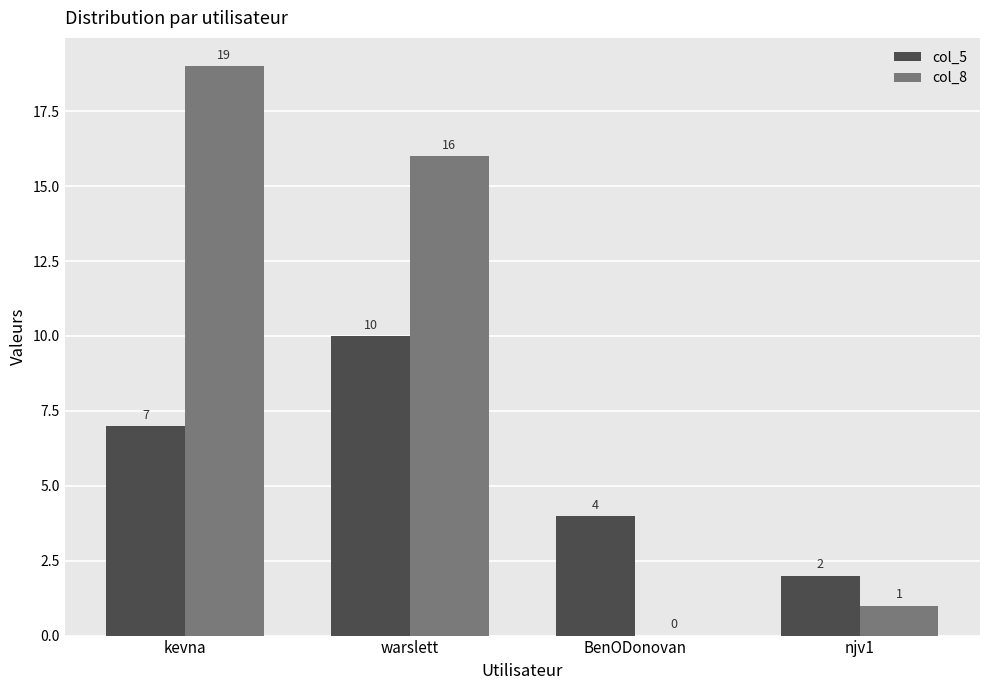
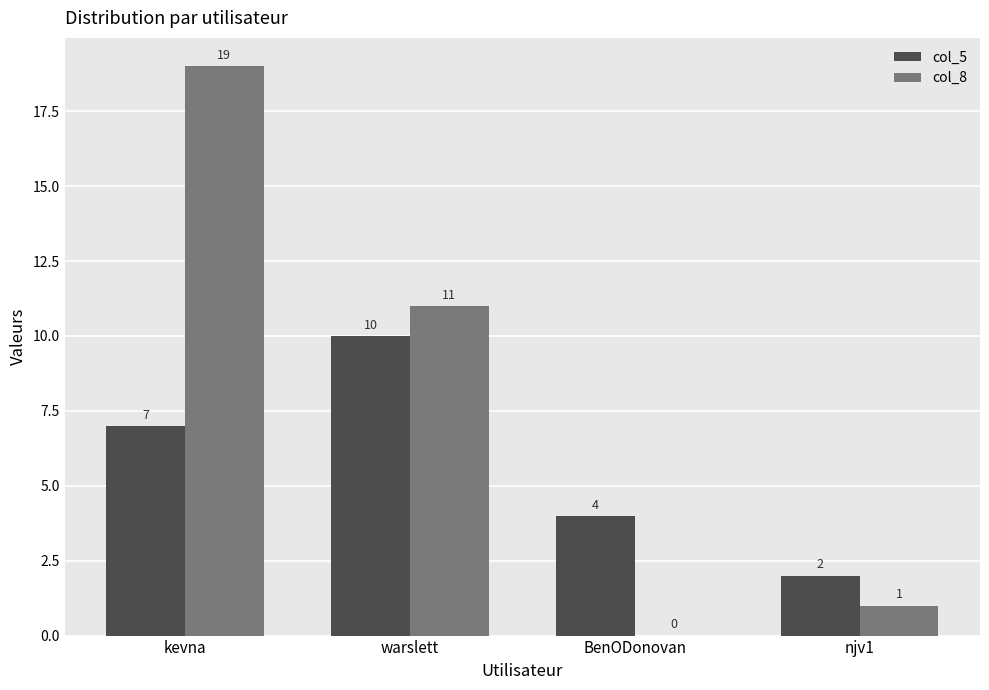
  {
    "col_5": {
      "kevna": 7,
      "warslett": 10,
      "BenODonovan": 4,
      "njv1": 2
    },
    "col_8": {
      "kevna": 19,
-     "warslett": 16,
+     "warslett": 11,
      "BenODonovan": 0,
      "njv1": 1
    }
  }
